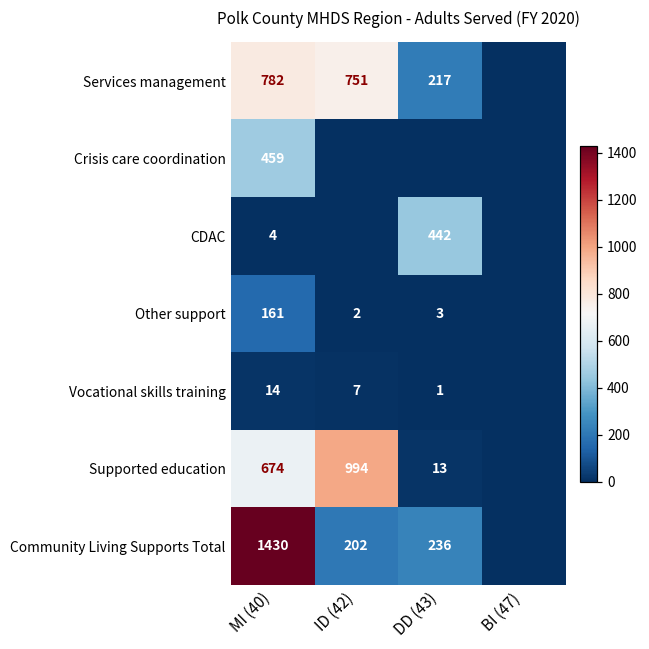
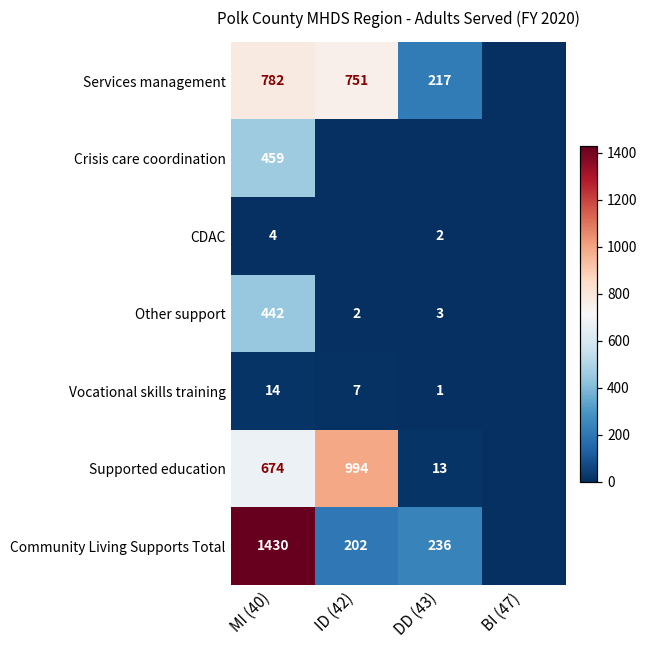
  {
    "Services management": {
      "MI (40)": 782,
      "ID (42)": 751,
      "DD (43)": 217
    },
    "Crisis care coordination": {
      "MI (40)": 459
    },
    "CDAC": {
      "MI (40)": 4,
-     "DD (43)": 442
+     "DD (43)": 2
    },
    "Other support": {
-     "MI (40)": 161,
+     "MI (40)": 442,
      "ID (42)": 2,
      "DD (43)": 3
    },
    "Vocational skills training": {
      "MI (40)": 14,
      "ID (42)": 7,
      "DD (43)": 1
    },
    "Supported education": {
      "MI (40)": 674,
      "ID (42)": 994,
      "DD (43)": 13
    },
    "Community Living Supports Total": {
      "MI (40)": 1430,
      "ID (42)": 202,
      "DD (43)": 236
    }
  }
